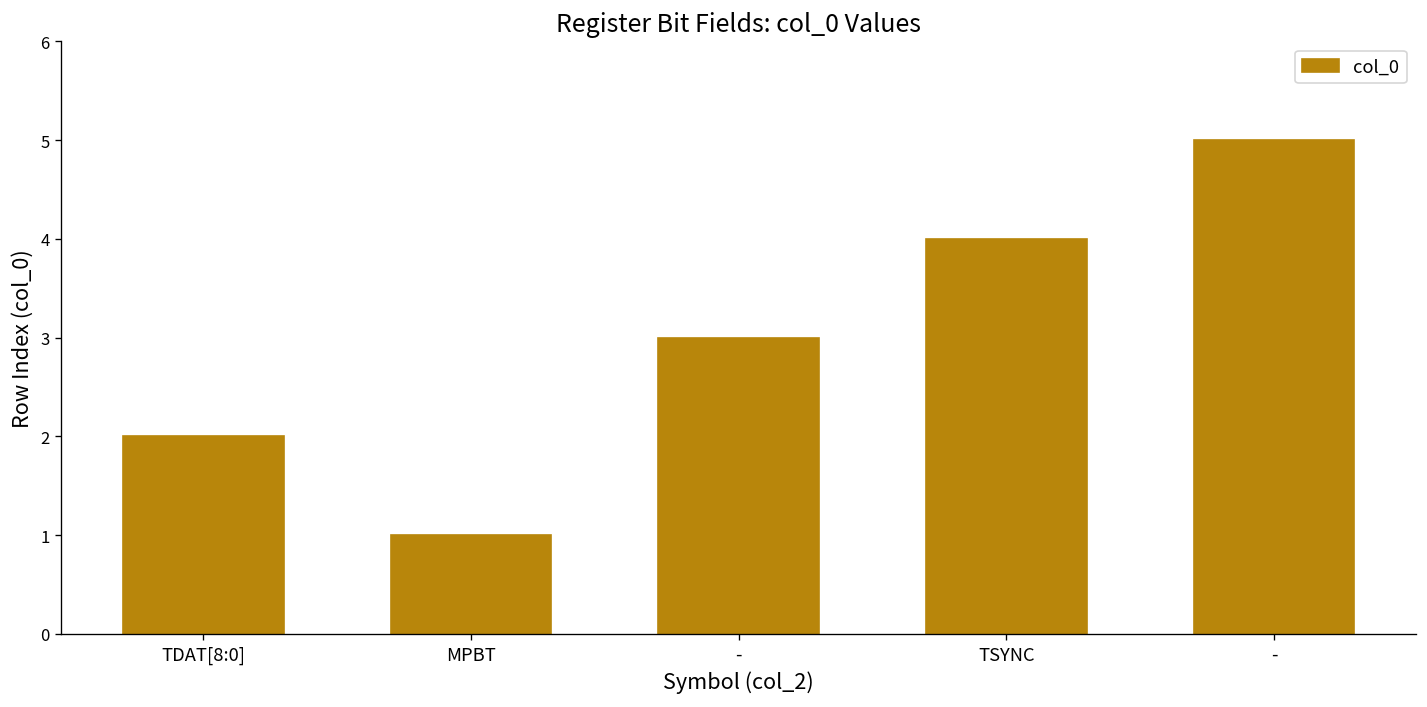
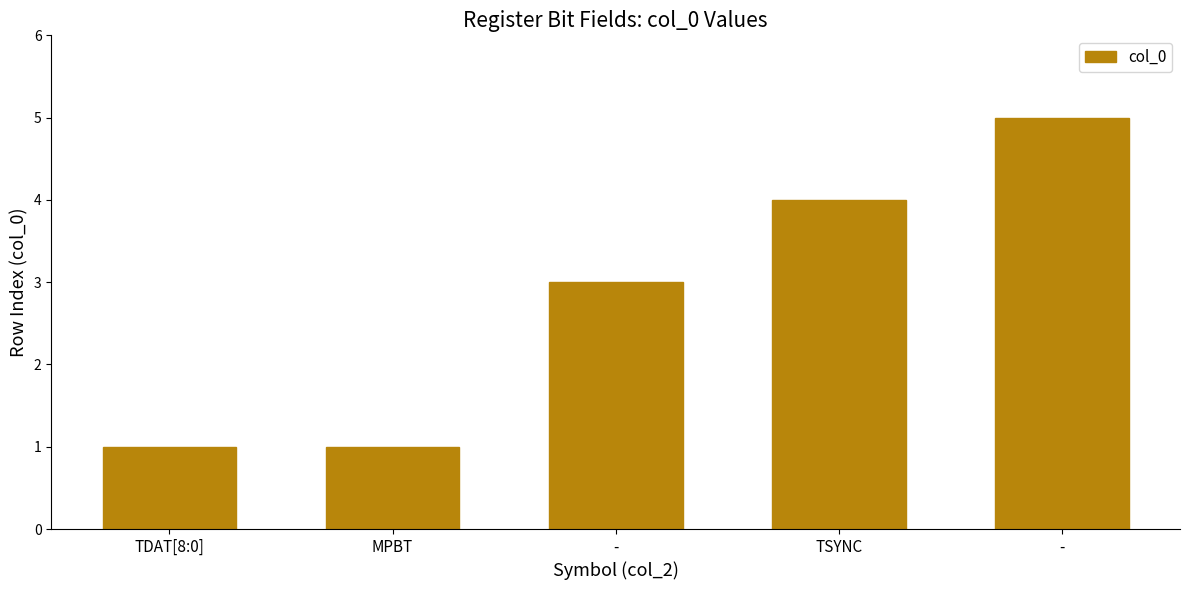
  {
-   "TDAT[8:0]": 2,
+   "TDAT[8:0]": 1,
    "MPBT": 1,
    "TSYNC": 4
  }
